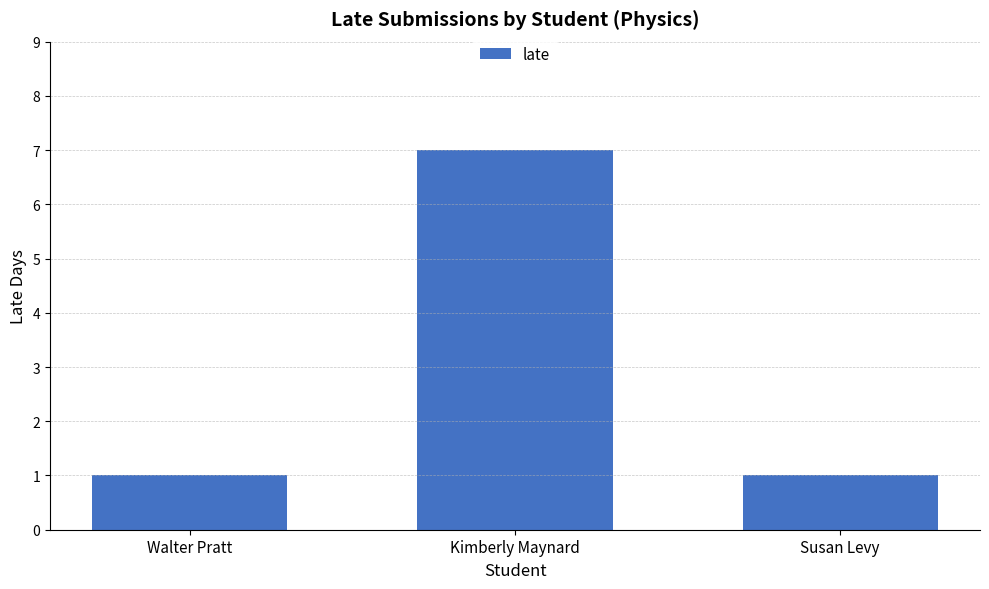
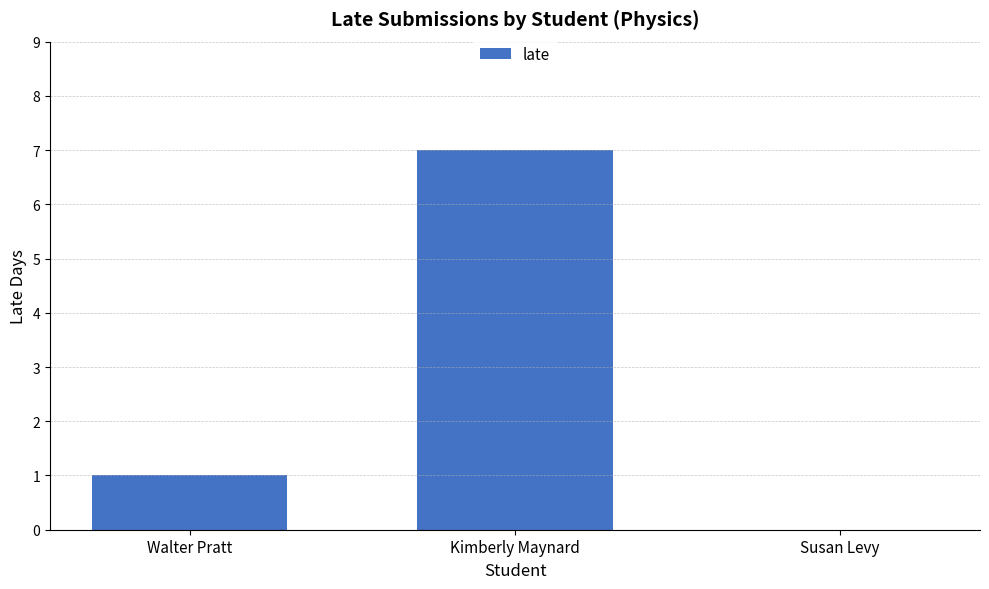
  {
    "Walter Pratt": 1,
    "Kimberly Maynard": 7,
-   "Susan Levy": 1
+   "Susan Levy": 0
  }
